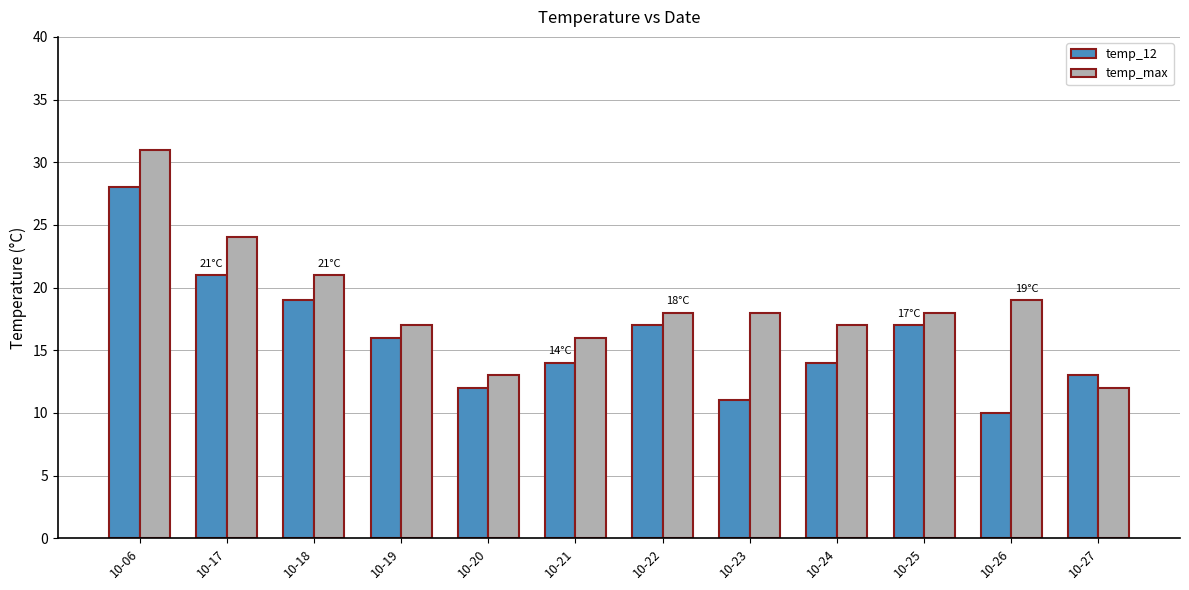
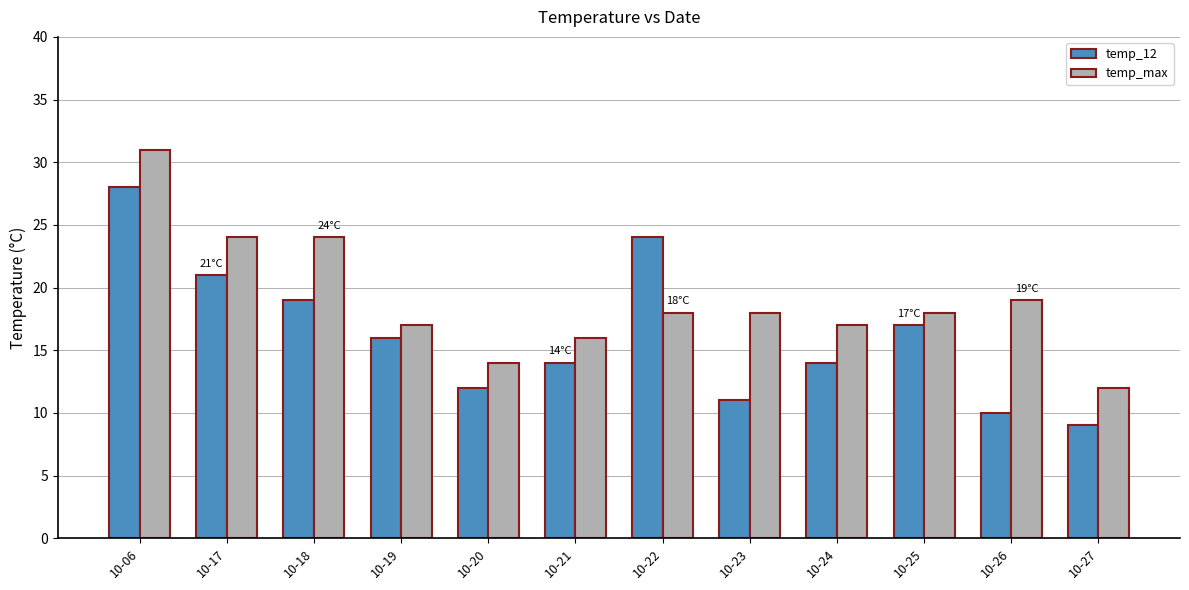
  {
    "temp_12": {
      "10-06": "28",
      "10-18": "19",
      "10-19": "16",
      "10-20": "12",
-     "10-22": "17",
+     "10-22": "24",
      "10-23": "11",
      "10-24": "14",
      "10-26": "10",
-     "10-27": "13"
+     "10-27": "9"
    },
    "temp_max": {
-     "10-18": "21°C",
-     "10-20": "13",
+     "10-18": "24°C",
+     "10-20": "14",
      "10-22": "18°C",
      "10-26": "19°C"
    }
  }
